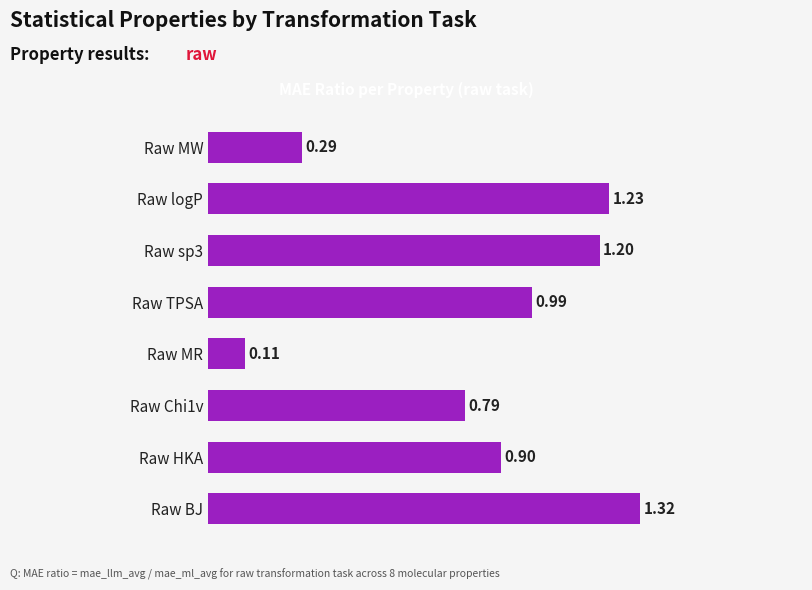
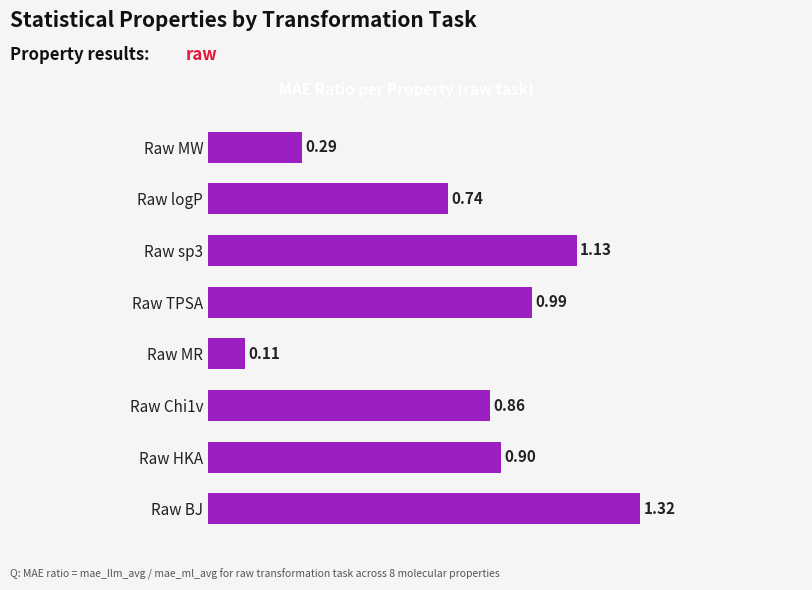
  {
    "Raw MW": 0.29,
-   "Raw logP": 1.23,
-   "Raw sp3": 1.20,
+   "Raw logP": 0.74,
+   "Raw sp3": 1.13,
    "Raw TPSA": 0.99,
    "Raw MR": 0.11,
-   "Raw Chi1v": 0.79,
+   "Raw Chi1v": 0.86,
    "Raw HKA": 0.90,
    "Raw BJ": 1.32
  }
